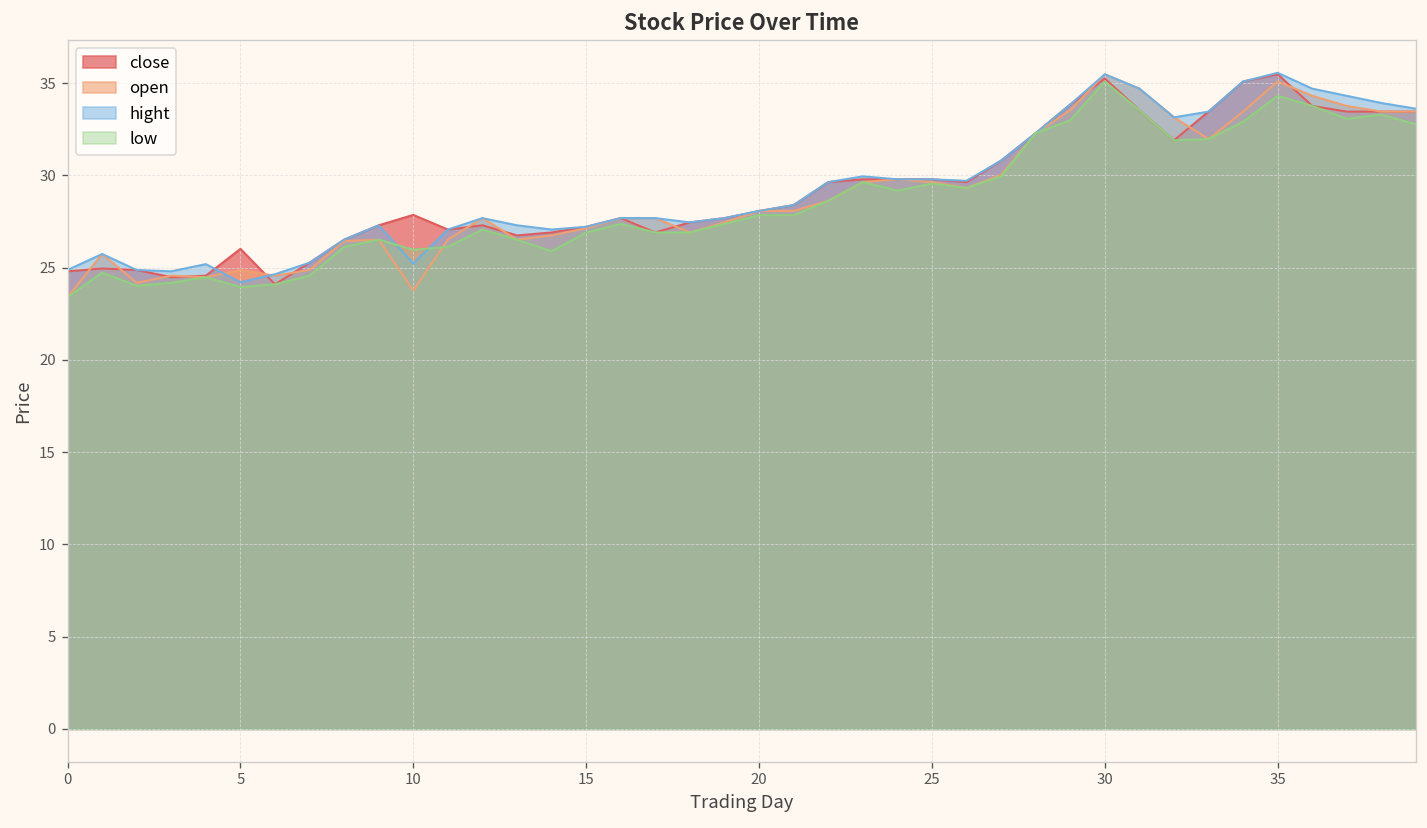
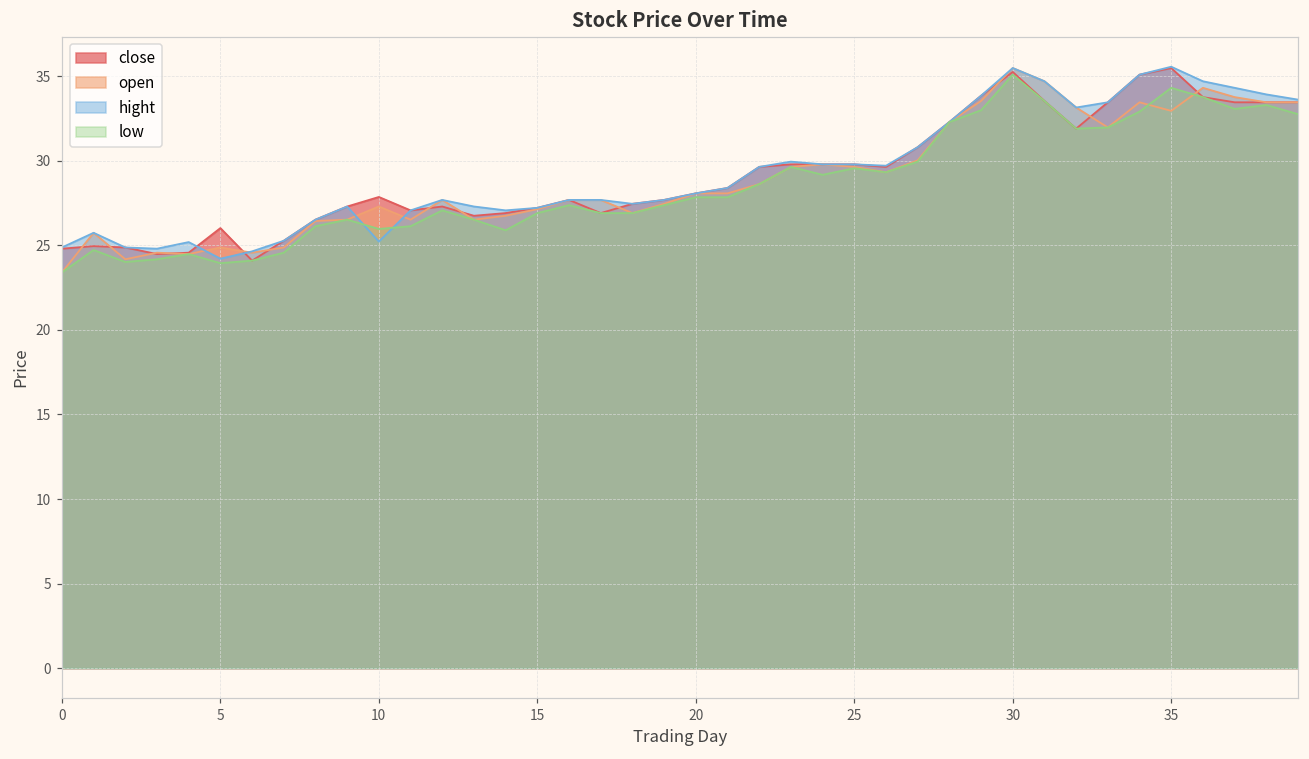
  {
    "close": {
      "5": 26.0,
      "10": 27.9
    },
    "open": {
      "5": 24.9,
-     "10": 23.8,
-     "35": 35.1
+     "10": 27.3,
+     "35": 33.0
    },
    "hight": {
      "5": 24.2,
      "10": 25.2
    },
    "low": {
      "5": 23.9,
      "10": 26.0,
      "15": 26.9,
      "20": 27.8,
      "35": 34.3
    }
  }
